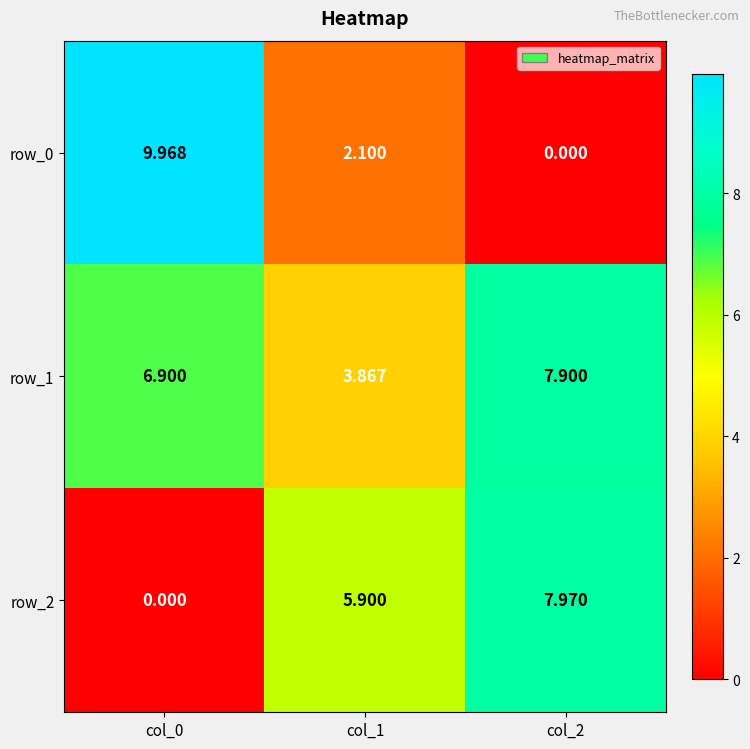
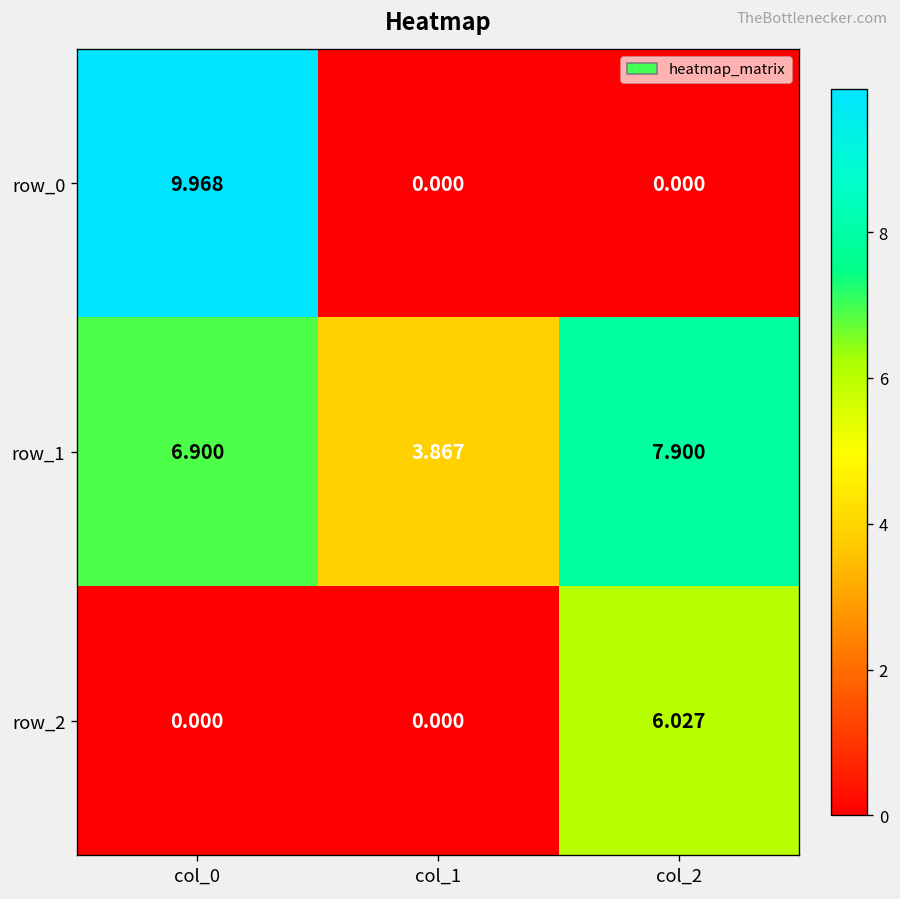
  {
    "row_0": {
      "col_0": 9.968,
-     "col_1": 2.100,
+     "col_1": 0.000,
      "col_2": 0.000
    },
    "row_1": {
      "col_0": 6.900,
      "col_1": 3.867,
      "col_2": 7.900
    },
    "row_2": {
      "col_0": 0.000,
-     "col_1": 5.900,
-     "col_2": 7.970
+     "col_1": 0.000,
+     "col_2": 6.027
    }
  }
